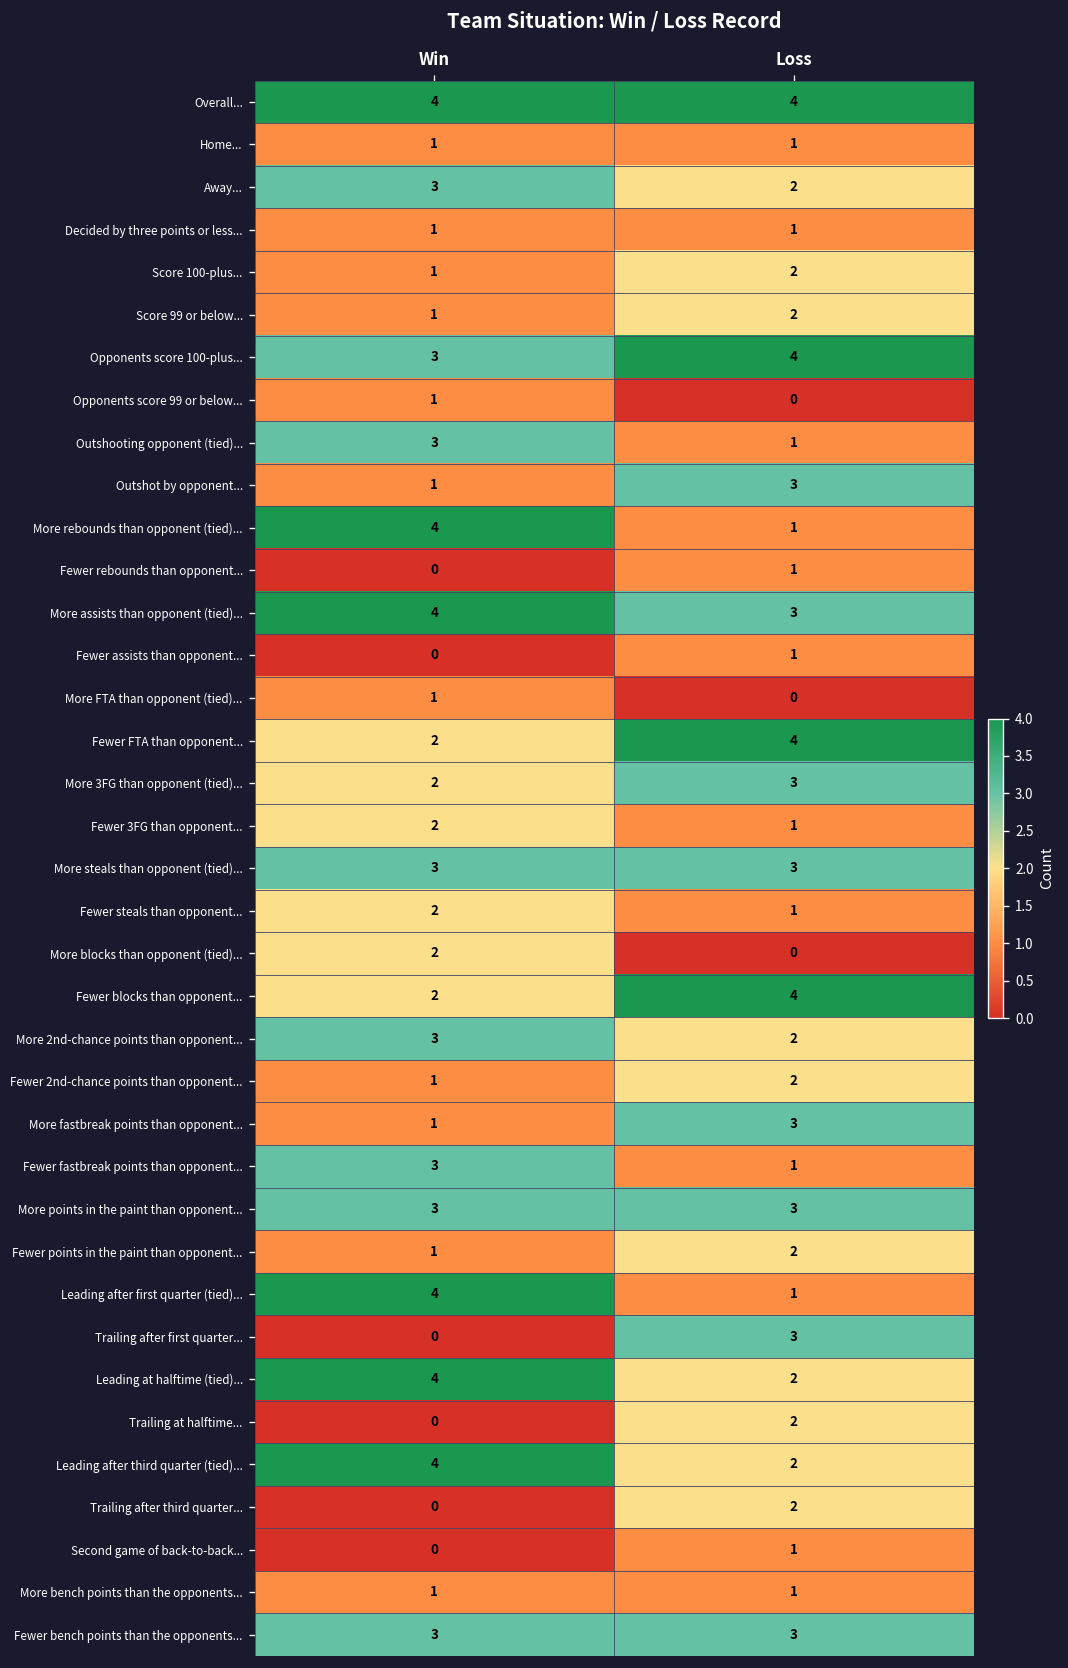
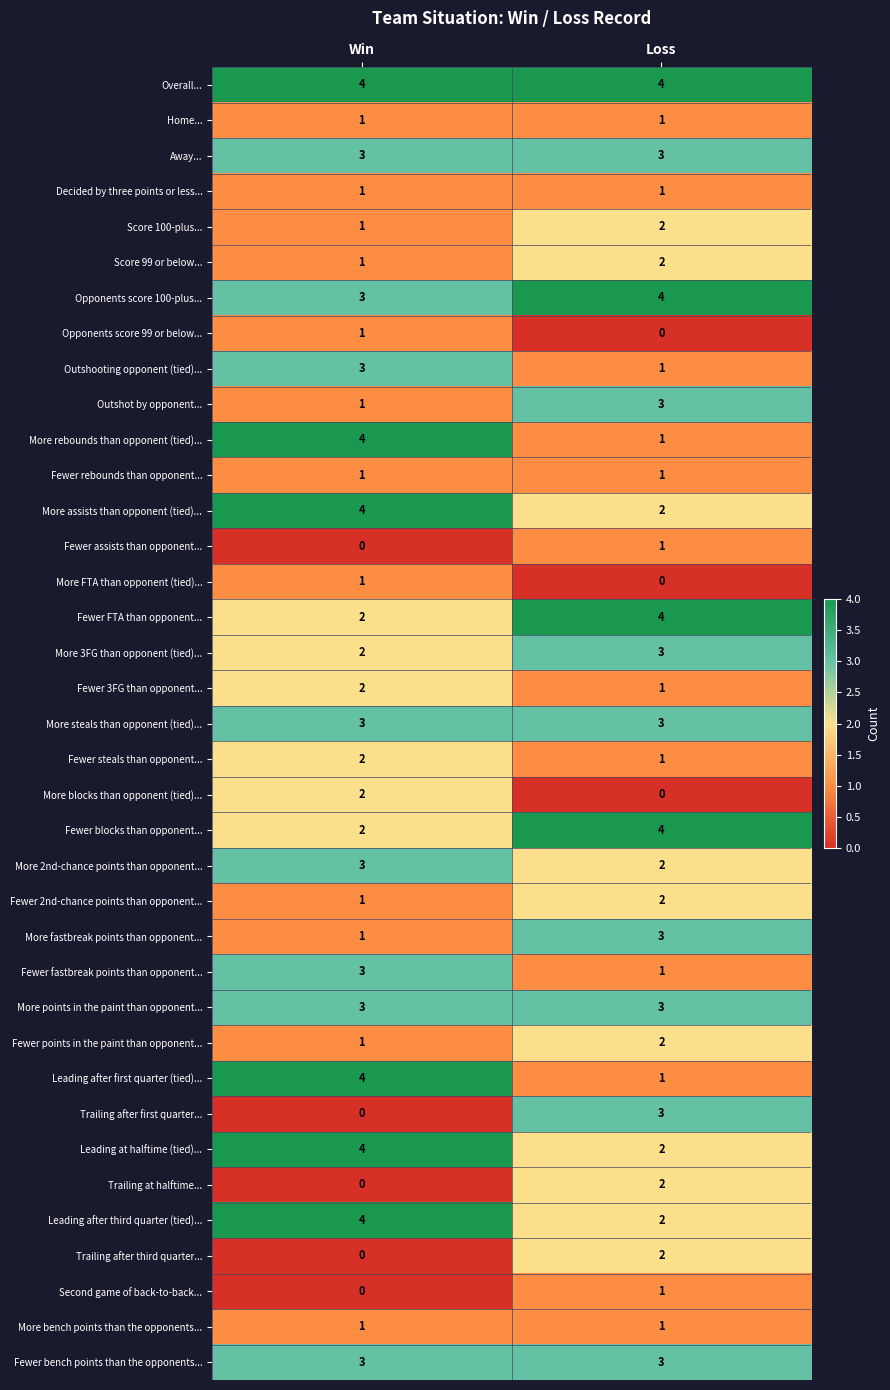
  {
    "Overall...": {
      "Win": 4,
      "Loss": 4
    },
    "Home...": {
      "Win": 1,
      "Loss": 1
    },
    "Away...": {
      "Win": 3,
-     "Loss": 2
+     "Loss": 3
    },
    "Decided by three points or less...": {
      "Win": 1,
      "Loss": 1
    },
    "Score 100-plus...": {
      "Win": 1,
      "Loss": 2
    },
    "Score 99 or below...": {
      "Win": 1,
      "Loss": 2
    },
    "Opponents score 100-plus...": {
      "Win": 3,
      "Loss": 4
    },
    "Opponents score 99 or below...": {
      "Win": 1,
      "Loss": 0
    },
    "Outshooting opponent (tied)...": {
      "Win": 3,
      "Loss": 1
    },
    "Outshot by opponent...": {
      "Win": 1,
      "Loss": 3
    },
    "More rebounds than opponent (tied)...": {
      "Win": 4,
      "Loss": 1
    },
    "Fewer rebounds than opponent...": {
-     "Win": 0,
+     "Win": 1,
      "Loss": 1
    },
    "More assists than opponent (tied)...": {
      "Win": 4,
-     "Loss": 3
+     "Loss": 2
    },
    "Fewer assists than opponent...": {
      "Win": 0,
      "Loss": 1
    },
    "More FTA than opponent (tied)...": {
      "Win": 1,
      "Loss": 0
    },
    "Fewer FTA than opponent...": {
      "Win": 2,
      "Loss": 4
    },
    "More 3FG than opponent (tied)...": {
      "Win": 2,
      "Loss": 3
    },
    "Fewer 3FG than opponent...": {
      "Win": 2,
      "Loss": 1
    },
    "More steals than opponent (tied)...": {
      "Win": 3,
      "Loss": 3
    },
    "Fewer steals than opponent...": {
      "Win": 2,
      "Loss": 1
    },
    "More blocks than opponent (tied)...": {
      "Win": 2,
      "Loss": 0
    },
    "Fewer blocks than opponent...": {
      "Win": 2,
      "Loss": 4
    },
    "More 2nd-chance points than opponent...": {
      "Win": 3,
      "Loss": 2
    },
    "Fewer 2nd-chance points than opponent...": {
      "Win": 1,
      "Loss": 2
    },
    "More fastbreak points than opponent...": {
      "Win": 1,
      "Loss": 3
    },
    "Fewer fastbreak points than opponent...": {
      "Win": 3,
      "Loss": 1
    },
    "More points in the paint than opponent...": {
      "Win": 3,
      "Loss": 3
    },
    "Fewer points in the paint than opponent...": {
      "Win": 1,
      "Loss": 2
    },
    "Leading after first quarter (tied)...": {
      "Win": 4,
      "Loss": 1
    },
    "Trailing after first quarter...": {
      "Win": 0,
      "Loss": 3
    },
    "Leading at halftime (tied)...": {
      "Win": 4,
      "Loss": 2
    },
    "Trailing at halftime...": {
      "Win": 0,
      "Loss": 2
    },
    "Leading after third quarter (tied)...": {
      "Win": 4,
      "Loss": 2
    },
    "Trailing after third quarter...": {
      "Win": 0,
      "Loss": 2
    },
    "Second game of back-to-back...": {
      "Win": 0,
      "Loss": 1
    },
    "More bench points than the opponents...": {
      "Win": 1,
      "Loss": 1
    },
    "Fewer bench points than the opponents...": {
      "Win": 3,
      "Loss": 3
    }
  }
